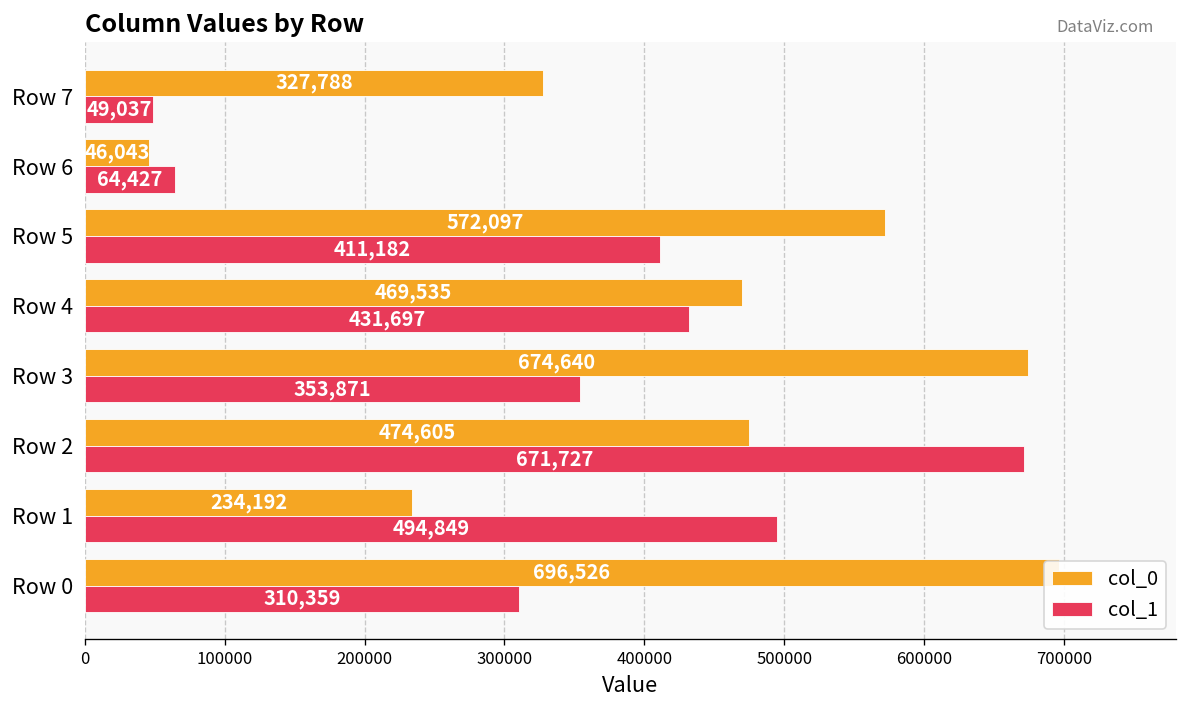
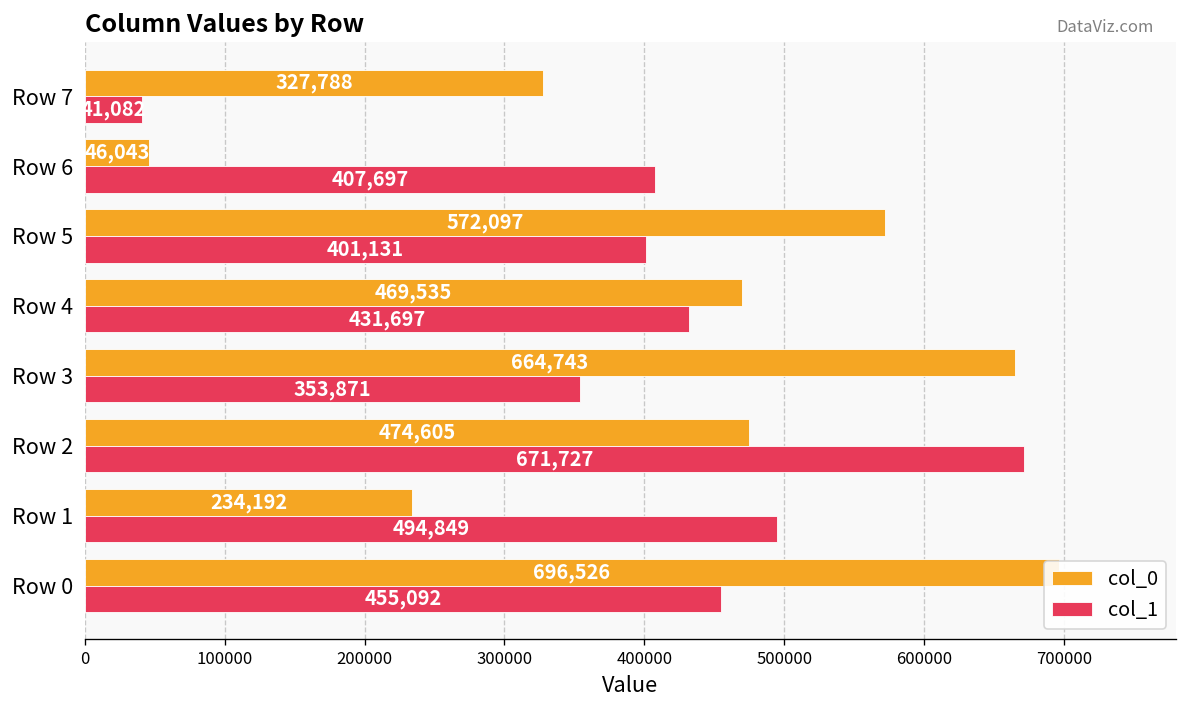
  {
    "col_0": {
      "Row 7": "327,788",
      "Row 6": "46,043",
      "Row 5": "572,097",
      "Row 4": "469,535",
-     "Row 3": "674,640",
+     "Row 3": "664,743",
      "Row 2": "474,605",
      "Row 1": "234,192"
    },
    "col_1": {
-     "Row 7": "49,037",
-     "Row 6": "64,427",
-     "Row 5": "411,182",
+     "Row 7": "41,082",
+     "Row 6": "407,697",
+     "Row 5": "401,131",
      "Row 4": "431,697",
      "Row 3": "353,871",
      "Row 2": "671,727",
      "Row 1": "494,849",
-     "Row 0": "310,359"
+     "Row 0": "455,092"
    }
  }
